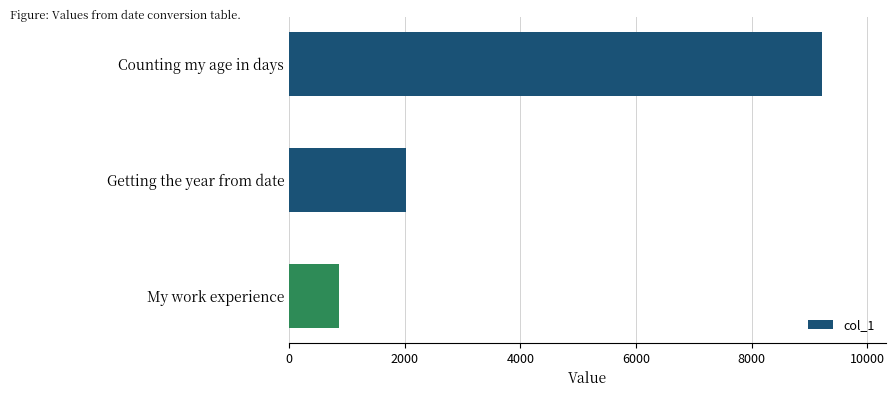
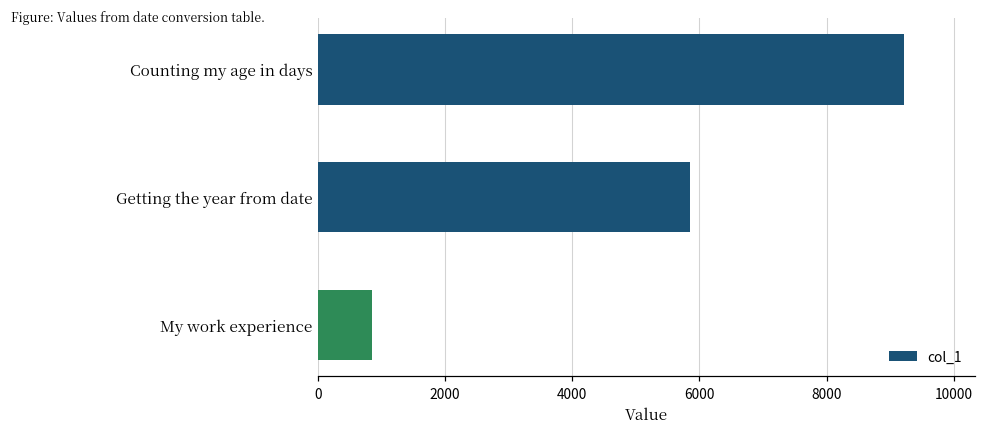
  {
    "Counting my age in days": 9200,
-   "Getting the year from date": 2000,
+   "Getting the year from date": 5900,
    "My work experience": 900
  }
